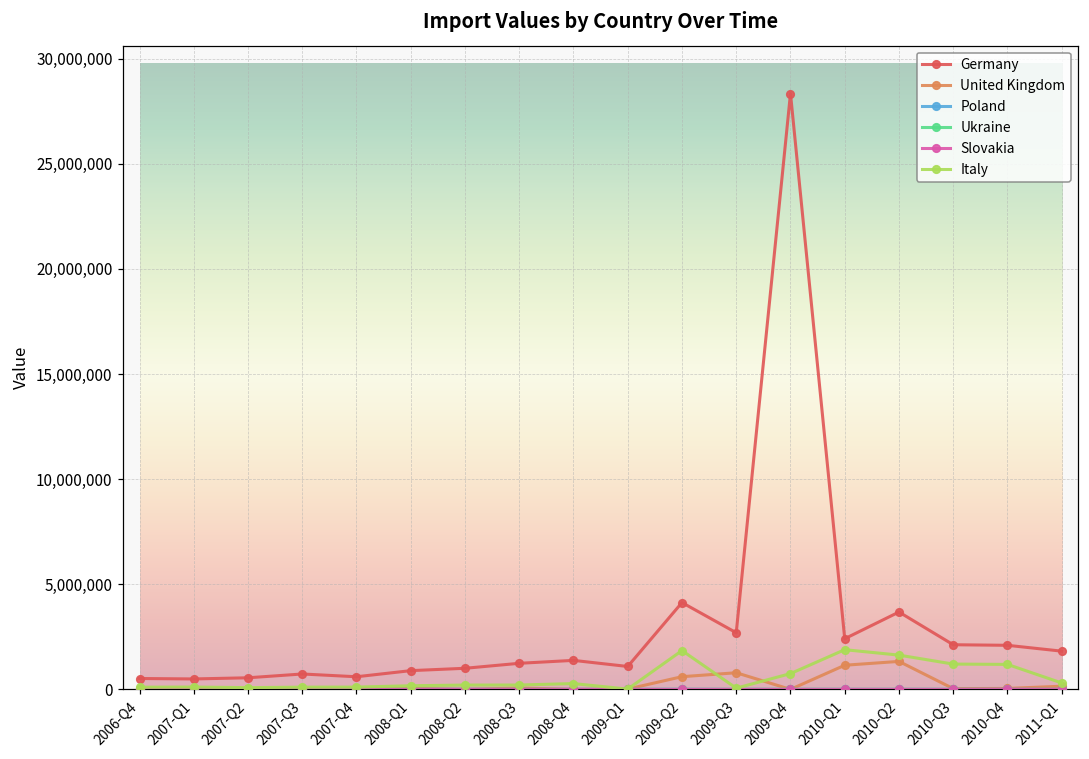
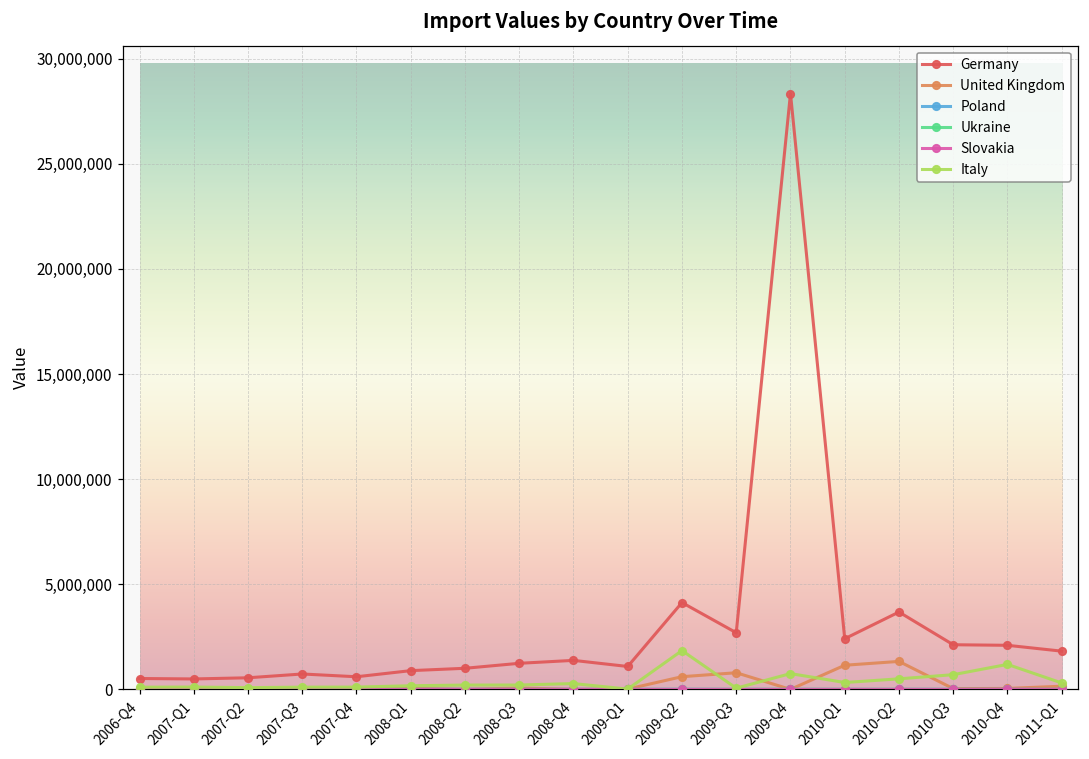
  {
    "Italy": {
      "2008-Q2": "200,000",
      "2008-Q3": "200,000",
      "2008-Q4": "300,000",
      "2009-Q2": "1,800,000",
      "2009-Q4": "800,000",
-     "2010-Q1": "1,900,000",
-     "2010-Q2": "1,600,000",
-     "2010-Q3": "1,200,000",
+     "2010-Q1": "300,000",
+     "2010-Q2": "500,000",
+     "2010-Q3": "700,000",
      "2010-Q4": "1,200,000",
      "2011-Q1": "300,000"
    }
  }
